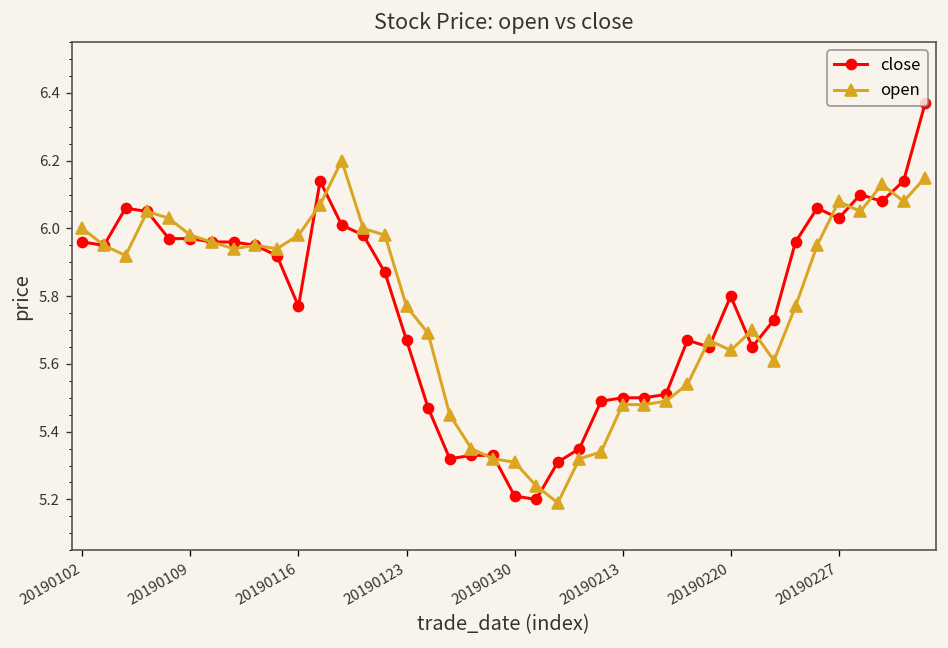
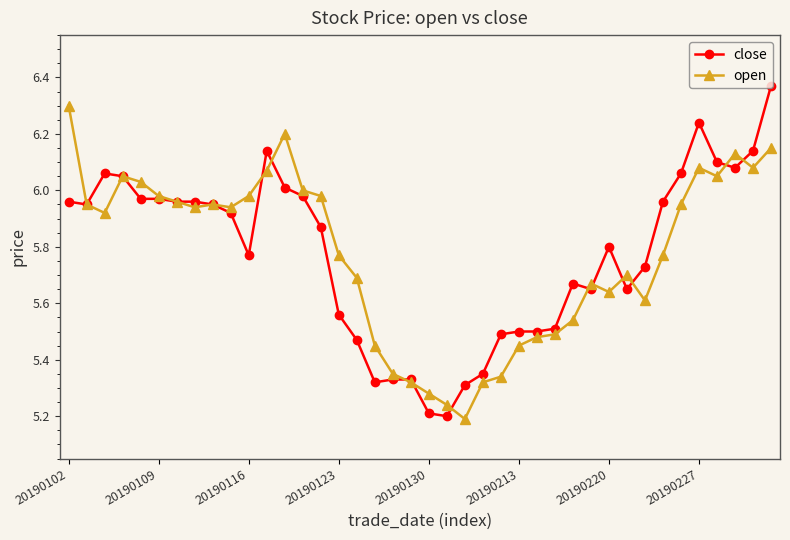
  {
    "close": {
      "20190102": 5.96,
      "20190109": 5.97,
      "20190116": 5.77,
-     "20190123": 5.67,
+     "20190123": 5.56,
      "20190130": 5.21,
      "20190213": 5.50,
      "20190220": 5.80,
-     "20190227": 6.03
+     "20190227": 6.24
    },
    "open": {
-     "20190102": 6.0,
+     "20190102": 6.3,
      "20190109": 5.98,
      "20190116": 5.98,
      "20190123": 5.77,
-     "20190130": 5.31,
-     "20190213": 5.48,
+     "20190130": 5.28,
+     "20190213": 5.45,
      "20190220": 5.64,
      "20190227": 6.08
    }
  }
